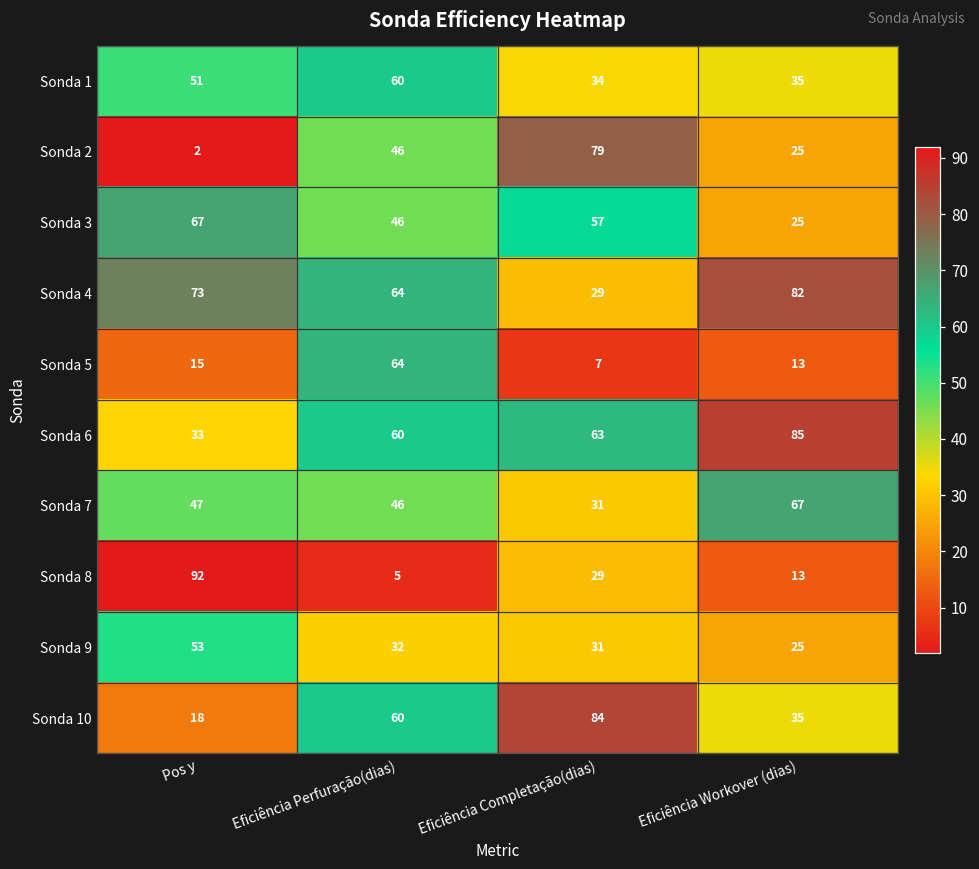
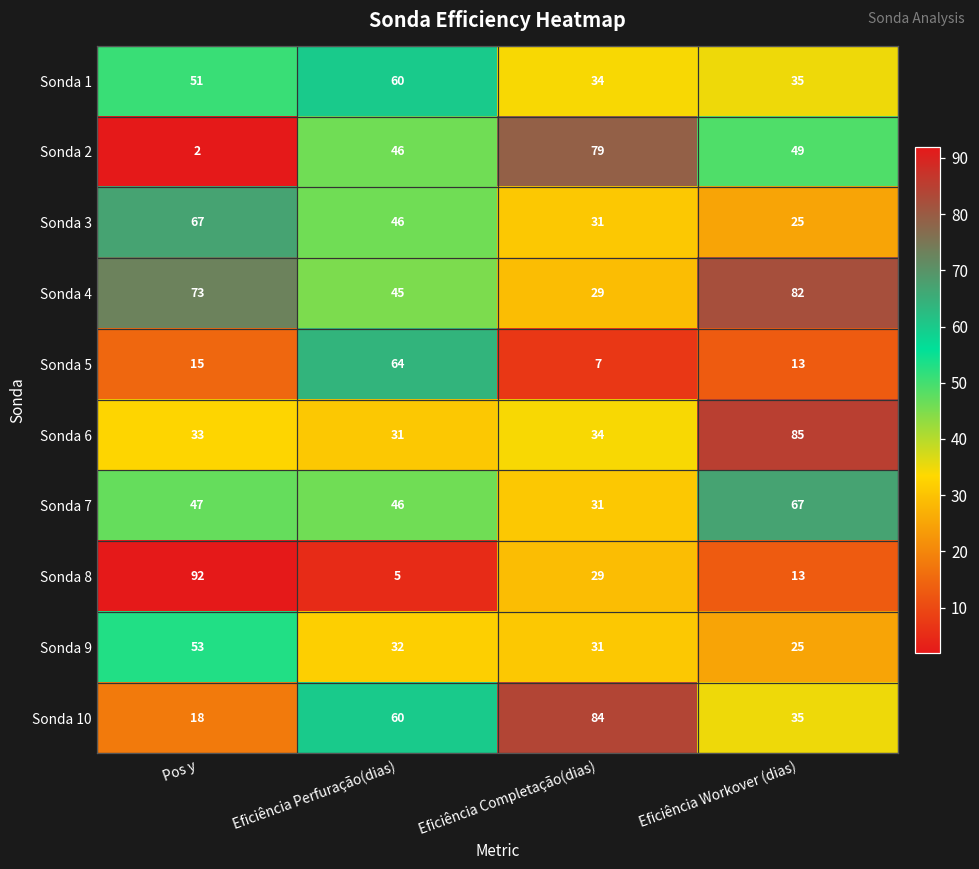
  {
    "Sonda 1": {
      "Pos y": 51,
      "Eficiência Perfuração(dias)": 60,
      "Eficiência Completação(dias)": 34,
      "Eficiência Workover (dias)": 35
    },
    "Sonda 2": {
      "Pos y": 2,
      "Eficiência Perfuração(dias)": 46,
      "Eficiência Completação(dias)": 79,
-     "Eficiência Workover (dias)": 25
+     "Eficiência Workover (dias)": 49
    },
    "Sonda 3": {
      "Pos y": 67,
      "Eficiência Perfuração(dias)": 46,
-     "Eficiência Completação(dias)": 57,
+     "Eficiência Completação(dias)": 31,
      "Eficiência Workover (dias)": 25
    },
    "Sonda 4": {
      "Pos y": 73,
-     "Eficiência Perfuração(dias)": 64,
+     "Eficiência Perfuração(dias)": 45,
      "Eficiência Completação(dias)": 29,
      "Eficiência Workover (dias)": 82
    },
    "Sonda 5": {
      "Pos y": 15,
      "Eficiência Perfuração(dias)": 64,
      "Eficiência Completação(dias)": 7,
      "Eficiência Workover (dias)": 13
    },
    "Sonda 6": {
      "Pos y": 33,
-     "Eficiência Perfuração(dias)": 60,
-     "Eficiência Completação(dias)": 63,
+     "Eficiência Perfuração(dias)": 31,
+     "Eficiência Completação(dias)": 34,
      "Eficiência Workover (dias)": 85
    },
    "Sonda 7": {
      "Pos y": 47,
      "Eficiência Perfuração(dias)": 46,
      "Eficiência Completação(dias)": 31,
      "Eficiência Workover (dias)": 67
    },
    "Sonda 8": {
      "Pos y": 92,
      "Eficiência Perfuração(dias)": 5,
      "Eficiência Completação(dias)": 29,
      "Eficiência Workover (dias)": 13
    },
    "Sonda 9": {
      "Pos y": 53,
      "Eficiência Perfuração(dias)": 32,
      "Eficiência Completação(dias)": 31,
      "Eficiência Workover (dias)": 25
    },
    "Sonda 10": {
      "Pos y": 18,
      "Eficiência Perfuração(dias)": 60,
      "Eficiência Completação(dias)": 84,
      "Eficiência Workover (dias)": 35
    }
  }
